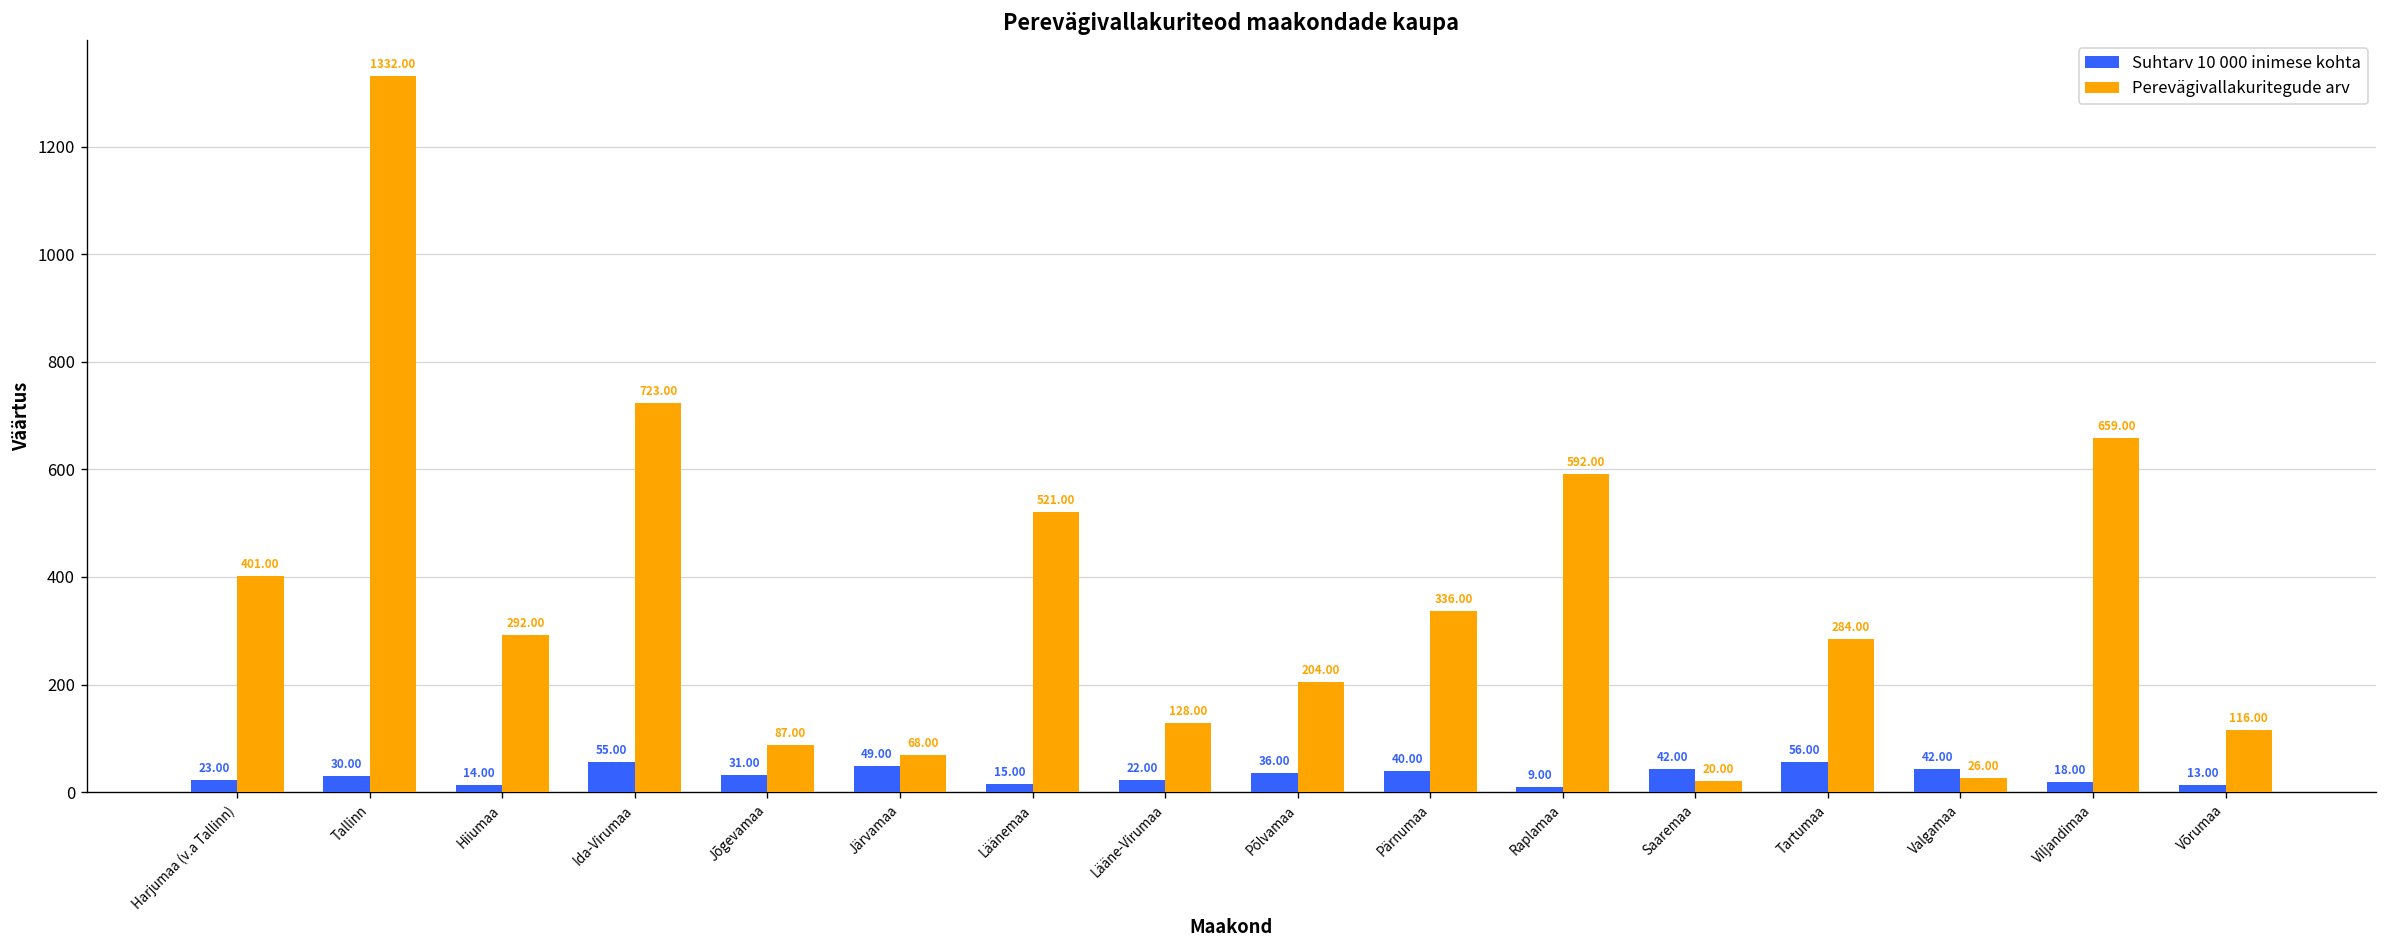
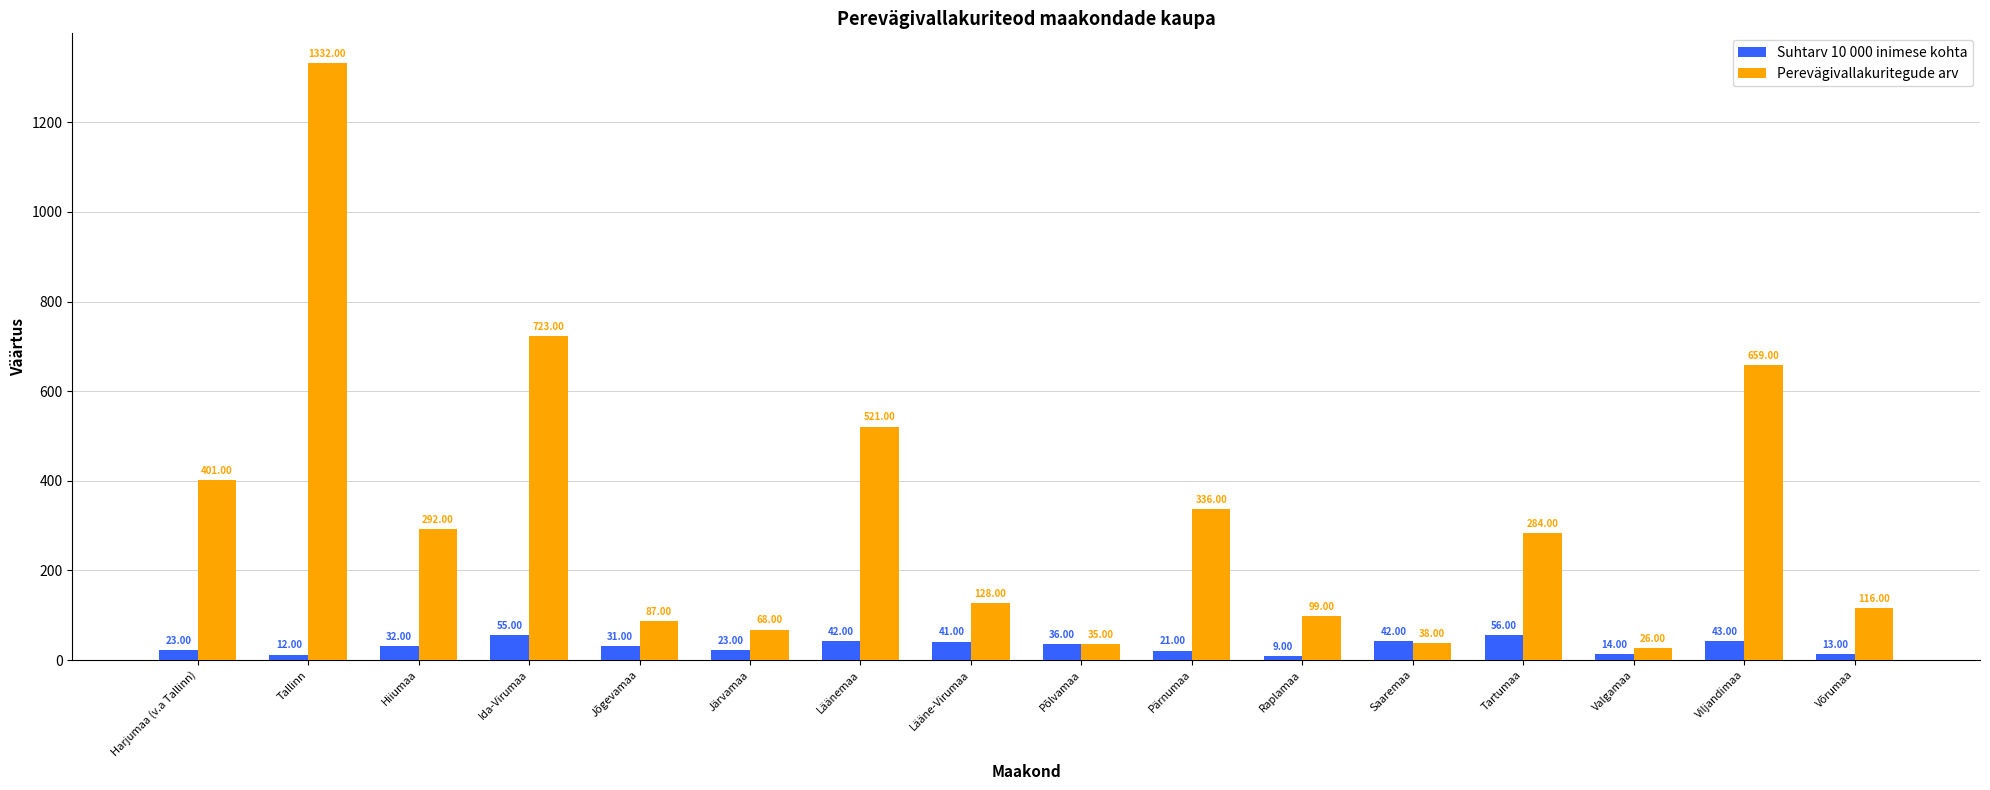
  {
    "Suhtarv 10 000 inimese kohta": {
      "Harjumaa (v.a Tallinn)": 23.00,
-     "Tallinn": 30.00,
-     "Hiiumaa": 14.00,
+     "Tallinn": 12.00,
+     "Hiiumaa": 32.00,
      "Ida-Virumaa": 55.00,
      "Jõgevamaa": 31.00,
-     "Järvamaa": 49.00,
-     "Läänemaa": 15.00,
-     "Lääne-Virumaa": 22.00,
+     "Järvamaa": 23.00,
+     "Läänemaa": 42.00,
+     "Lääne-Virumaa": 41.00,
      "Põlvamaa": 36.00,
-     "Pärnumaa": 40.00,
+     "Pärnumaa": 21.00,
      "Raplamaa": 9.00,
      "Saaremaa": 42.00,
      "Tartumaa": 56.00,
-     "Valgamaa": 42.00,
-     "Viljandimaa": 18.00,
+     "Valgamaa": 14.00,
+     "Viljandimaa": 43.00,
      "Võrumaa": 13.00
    },
    "Perevägivallakuritegude arv": {
      "Harjumaa (v.a Tallinn)": 401.00,
      "Tallinn": 1332.00,
      "Hiiumaa": 292.00,
      "Ida-Virumaa": 723.00,
      "Jõgevamaa": 87.00,
      "Järvamaa": 68.00,
      "Läänemaa": 521.00,
      "Lääne-Virumaa": 128.00,
-     "Põlvamaa": 204.00,
+     "Põlvamaa": 35.00,
      "Pärnumaa": 336.00,
-     "Raplamaa": 592.00,
-     "Saaremaa": 20.00,
+     "Raplamaa": 99.00,
+     "Saaremaa": 38.00,
      "Tartumaa": 284.00,
      "Valgamaa": 26.00,
      "Viljandimaa": 659.00,
      "Võrumaa": 116.00
    }
  }
